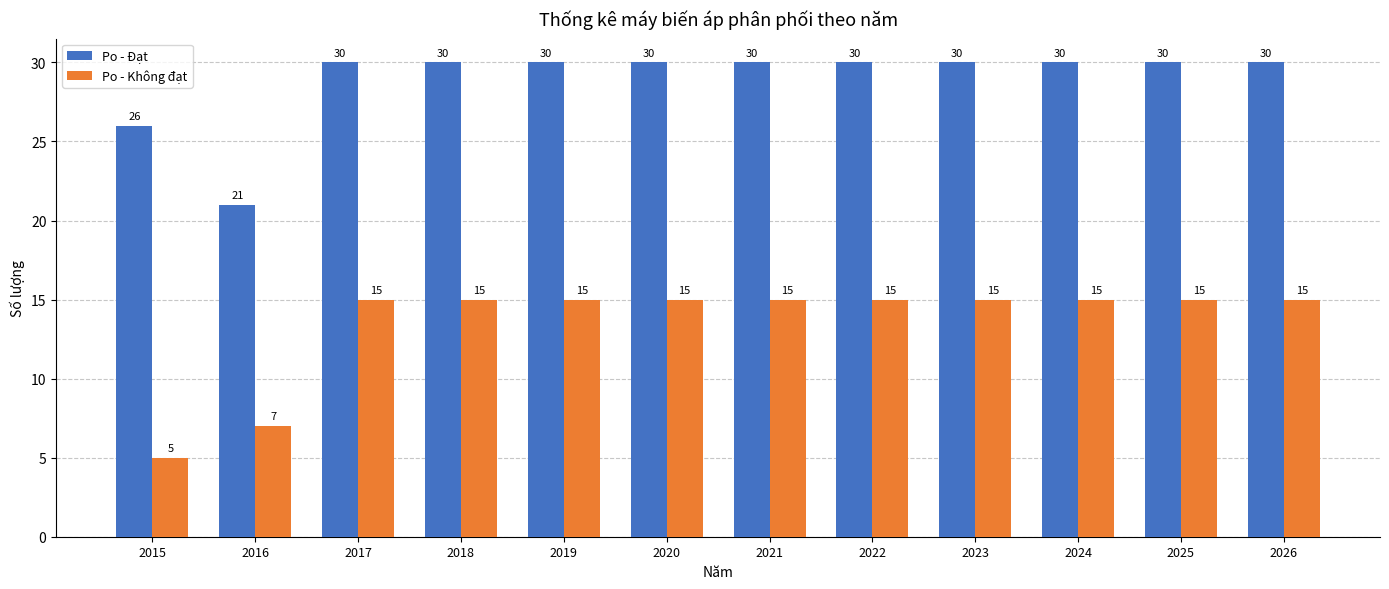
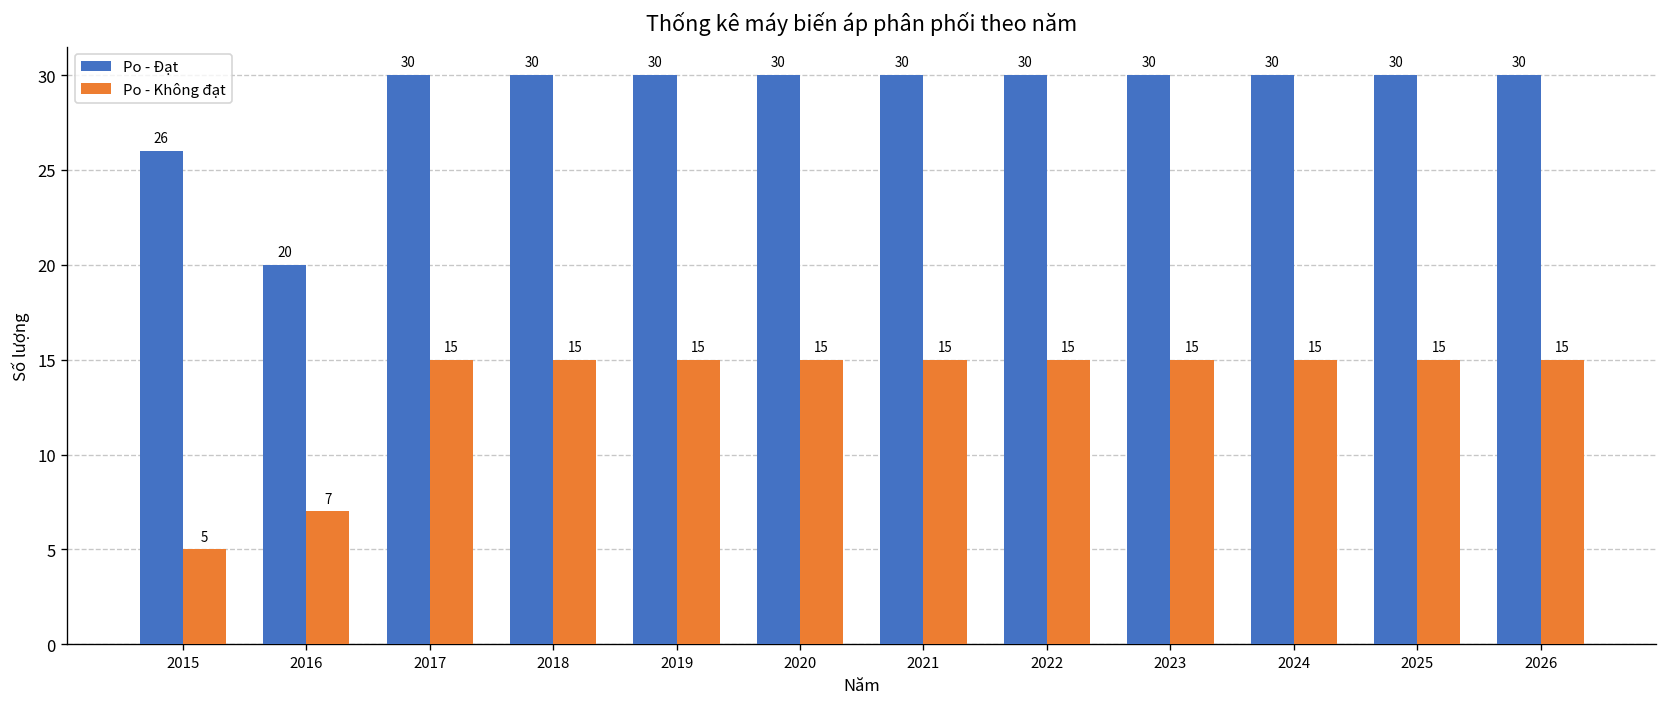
  {
    "Po - Đạt": {
      "2015": 26,
-     "2016": 21,
+     "2016": 20,
      "2017": 30,
      "2018": 30,
      "2019": 30,
      "2020": 30,
      "2021": 30,
      "2022": 30,
      "2023": 30,
      "2024": 30,
      "2025": 30,
      "2026": 30
    },
    "Po - Không đạt": {
      "2015": 5,
      "2016": 7,
      "2017": 15,
      "2018": 15,
      "2019": 15,
      "2020": 15,
      "2021": 15,
      "2022": 15,
      "2023": 15,
      "2024": 15,
      "2025": 15,
      "2026": 15
    }
  }
